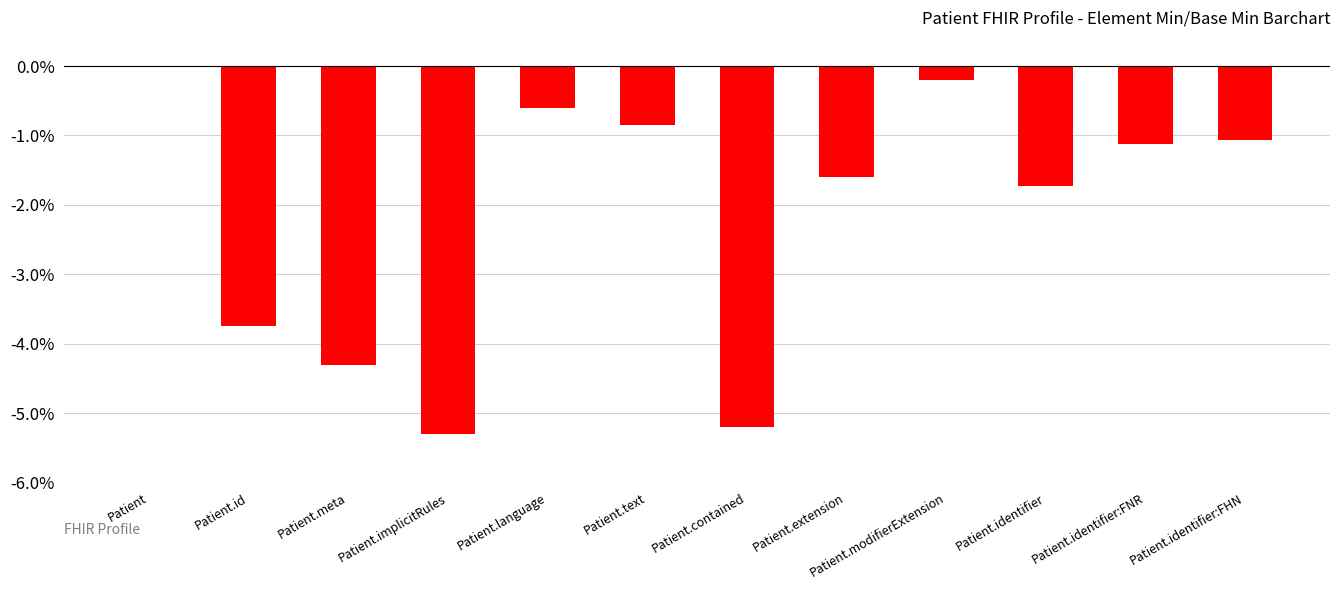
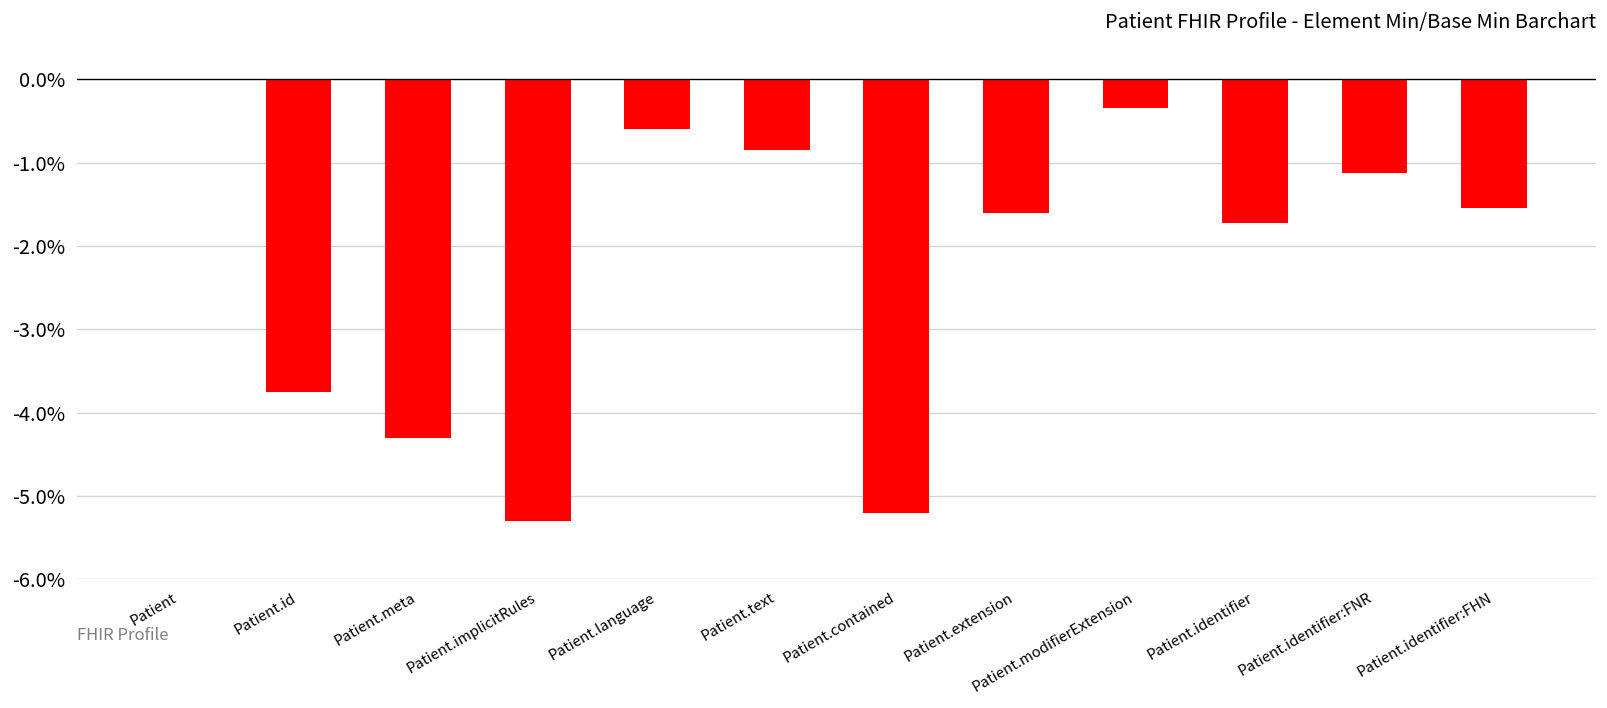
  {
    "Patient": "0.0%",
    "Patient.id": "-3.8%",
    "Patient.meta": "-4.3%",
    "Patient.implicitRules": "-5.3%",
    "Patient.language": "-0.6%",
    "Patient.text": "-0.9%",
    "Patient.contained": "-5.2%",
    "Patient.extension": "-1.6%",
-   "Patient.modifierExtension": "-0.2%",
+   "Patient.modifierExtension": "-0.4%",
    "Patient.identifier": "-1.7%",
    "Patient.identifier:FNR": "-1.1%",
-   "Patient.identifier:FHN": "-1.1%"
+   "Patient.identifier:FHN": "-1.6%"
  }
